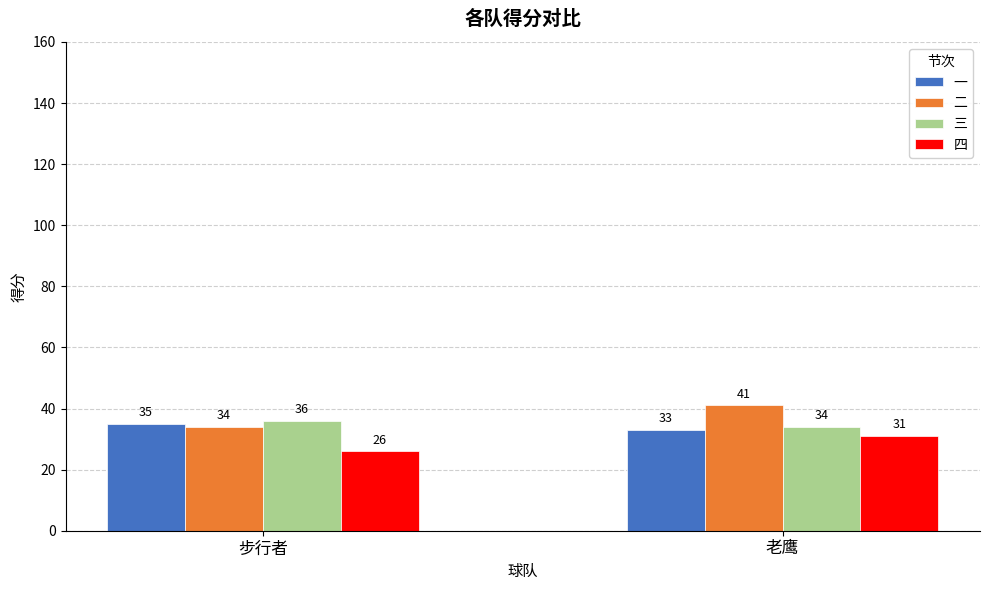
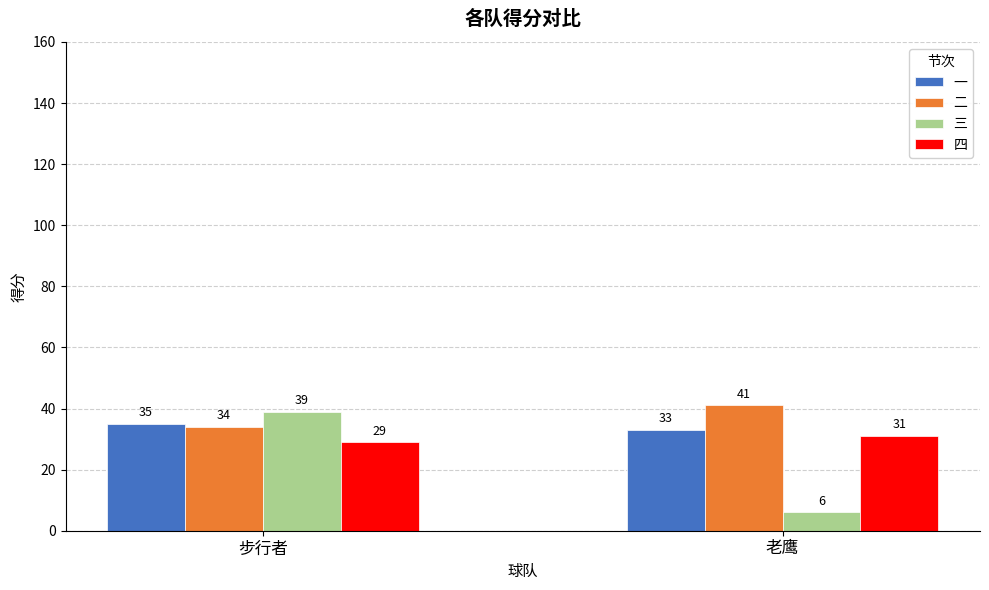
  {
    "一": {
      "步行者": 35,
      "老鹰": 33
    },
    "二": {
      "步行者": 34,
      "老鹰": 41
    },
    "三": {
-     "步行者": 36,
-     "老鹰": 34
+     "步行者": 39,
+     "老鹰": 6
    },
    "四": {
-     "步行者": 26,
+     "步行者": 29,
      "老鹰": 31
    }
  }
